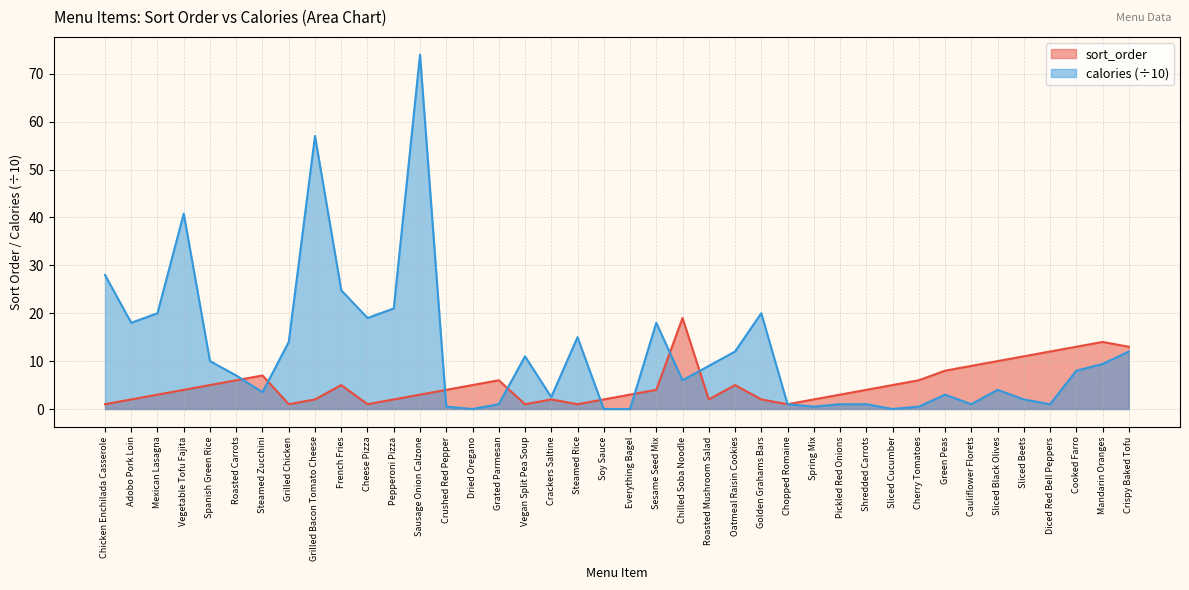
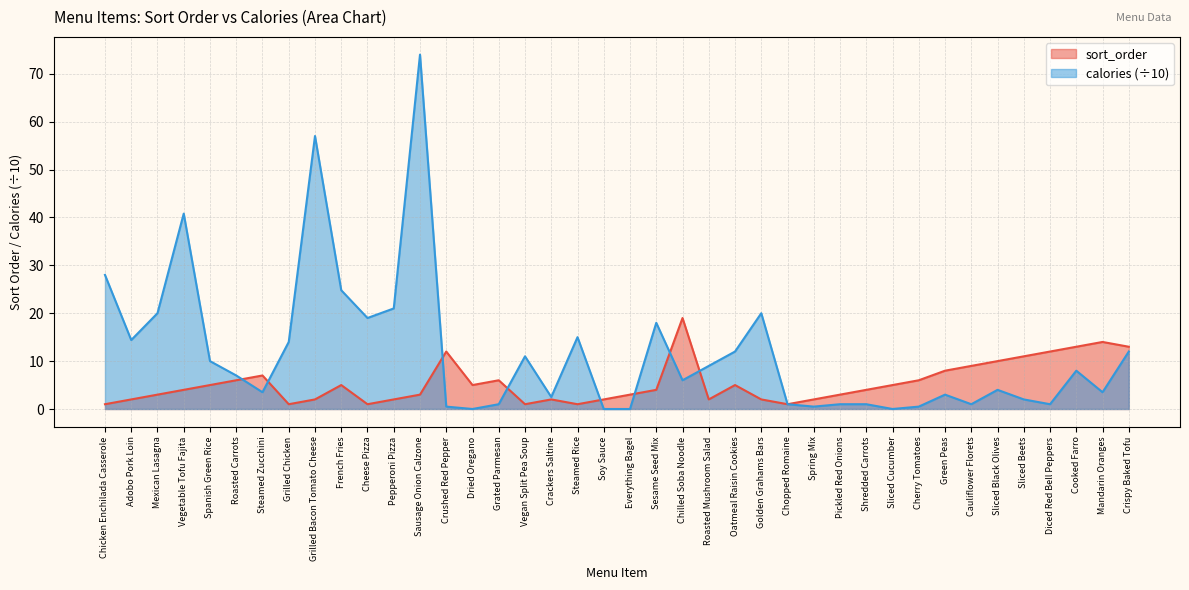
  {
    "sort_order": {
      "Chicken Enchilada Casserole": 1,
      "Adobo Pork Loin": 2,
      "Mexican Lasagna": 3,
      "Vegetable Tofu Fajita": 4,
      "Spanish Green Rice": 5,
      "Roasted Carrots": 6,
      "Steamed Zucchini": 7,
      "Grilled Chicken": 1,
      "Grilled Bacon Tomato Cheese": 2,
      "French Fries": 5,
      "Cheese Pizza": 1,
      "Pepperoni Pizza": 2,
      "Sausage Onion Calzone": 3,
-     "Crushed Red Pepper": 4,
+     "Crushed Red Pepper": 12,
      "Dried Oregano": 5,
      "Grated Parmesan": 6,
      "Vegan Split Pea Soup": 1,
      "Steamed Rice": 1,
      "Soy Sauce": 2,
      "Everything Bagel": 3,
      "Sesame Seed Mix": 4,
      "Chilled Soba Noodle": 19,
      "Roasted Mushroom Salad": 2,
      "Oatmeal Raisin Cookies": 5,
      "Golden Grahams Bars": 2,
      "Spring Mix": 2,
      "Pickled Red Onions": 3,
      "Shredded Carrots": 4,
      "Sliced Cucumber": 5,
      "Cherry Tomatoes": 6,
      "Green Peas": 8,
      "Cauliflower Florets": 9,
      "Sliced Black Olives": 10,
      "Sliced Beets": 11,
      "Diced Red Bell Peppers": 12,
      "Cooked Farro": 13,
      "Mandarin Oranges": 14,
      "Crispy Baked Tofu": 13
    },
    "calories (÷10)": {
      "Chicken Enchilada Casserole": 28,
-     "Adobo Pork Loin": 18,
+     "Adobo Pork Loin": 14,
      "Mexican Lasagna": 20,
      "Vegetable Tofu Fajita": 41,
      "Spanish Green Rice": 10,
      "Roasted Carrots": 7,
      "Steamed Zucchini": 4,
      "Grilled Chicken": 14,
      "Grilled Bacon Tomato Cheese": 57,
      "French Fries": 25,
      "Cheese Pizza": 19,
      "Pepperoni Pizza": 21,
      "Sausage Onion Calzone": 74,
      "Crushed Red Pepper": 1,
      "Dried Oregano": 0,
      "Grated Parmesan": 1,
      "Vegan Split Pea Soup": 11,
      "Steamed Rice": 15,
      "Soy Sauce": 0,
      "Everything Bagel": 0,
      "Sesame Seed Mix": 18,
      "Chilled Soba Noodle": 6,
      "Roasted Mushroom Salad": 9,
      "Oatmeal Raisin Cookies": 12,
      "Golden Grahams Bars": 20,
      "Spring Mix": 1,
      "Pickled Red Onions": 1,
      "Shredded Carrots": 1,
      "Sliced Cucumber": 0,
      "Cherry Tomatoes": 1,
      "Green Peas": 3,
      "Cauliflower Florets": 1,
      "Sliced Black Olives": 4,
      "Sliced Beets": 2,
      "Diced Red Bell Peppers": 1,
      "Cooked Farro": 8,
-     "Mandarin Oranges": 9,
+     "Mandarin Oranges": 4,
      "Crispy Baked Tofu": 12
    }
  }
